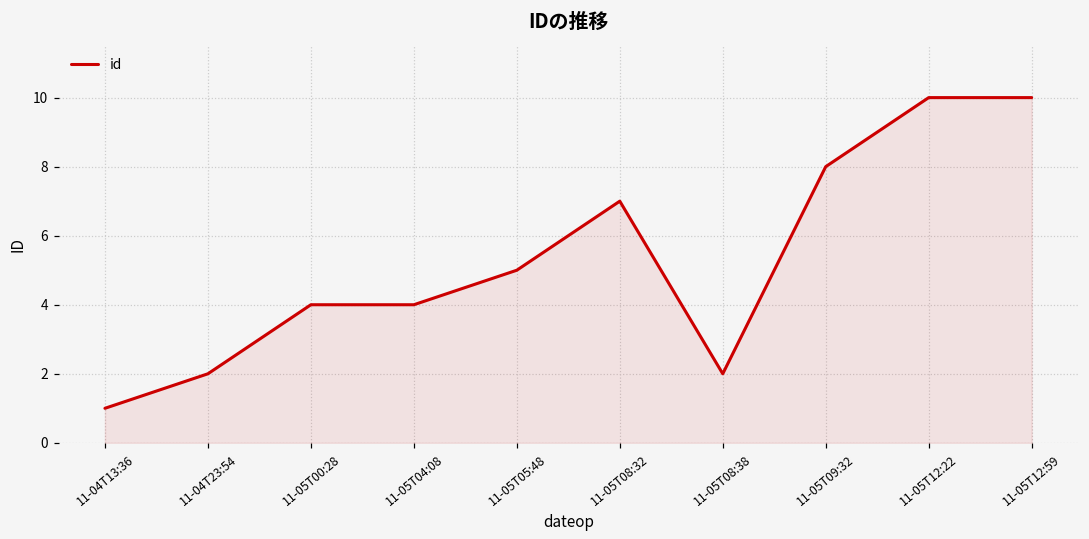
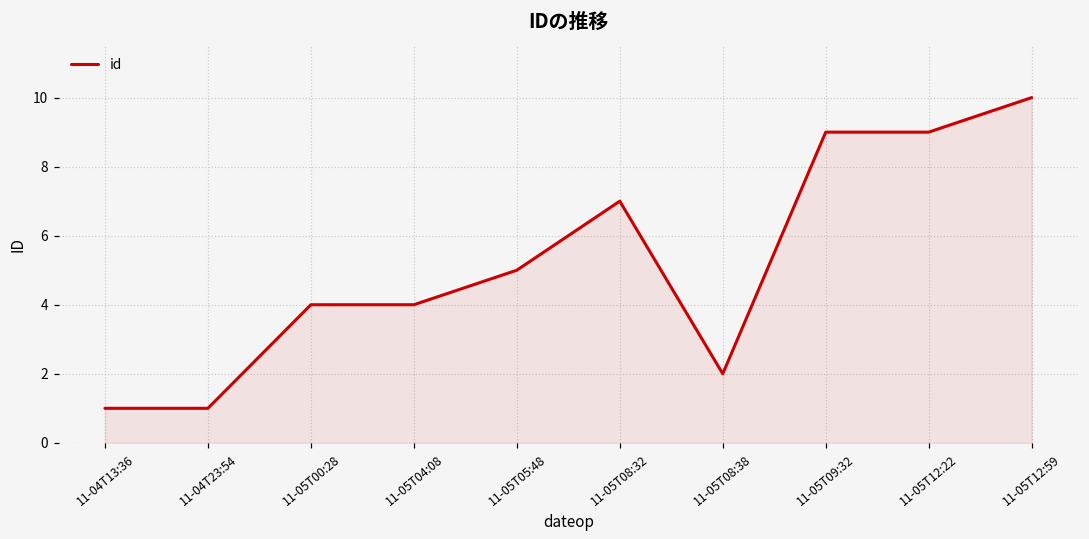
  {
    "11-04T13:36": 1,
-   "11-04T23:54": 2,
+   "11-04T23:54": 1,
    "11-05T00:28": 4,
    "11-05T04:08": 4,
    "11-05T05:48": 5,
    "11-05T08:32": 7,
    "11-05T08:38": 2,
-   "11-05T09:32": 8,
-   "11-05T12:22": 10,
+   "11-05T09:32": 9,
+   "11-05T12:22": 9,
    "11-05T12:59": 10
  }
